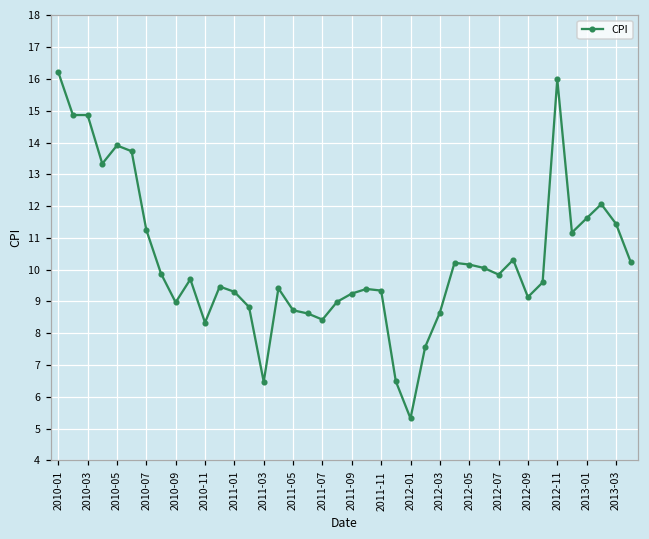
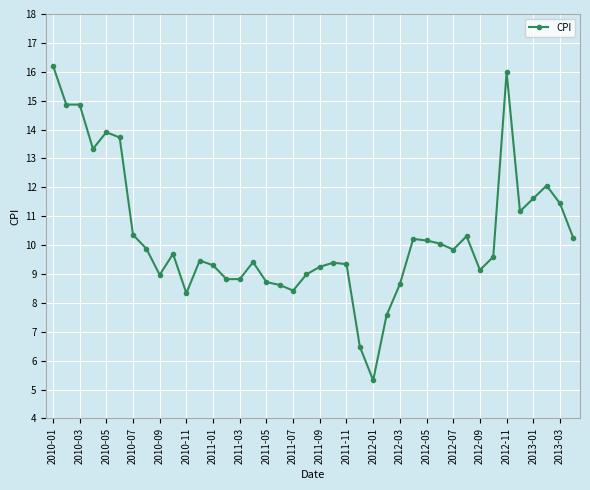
  {
    "2010-01": 16.2,
    "2010-03": 14.9,
    "2010-05": 13.9,
-   "2010-07": 11.3,
+   "2010-07": 10.4,
    "2010-09": 9.0,
    "2010-11": 8.3,
    "2011-01": 9.3,
-   "2011-03": 6.5,
+   "2011-03": 8.8,
    "2011-05": 8.7,
    "2011-07": 8.4,
    "2011-09": 9.2,
    "2011-11": 9.3,
    "2012-01": 5.3,
    "2012-03": 8.6,
    "2012-05": 10.2,
    "2012-07": 9.8,
    "2012-09": 9.1,
    "2012-11": 16.0,
    "2013-01": 11.6,
    "2013-03": 11.4
  }
